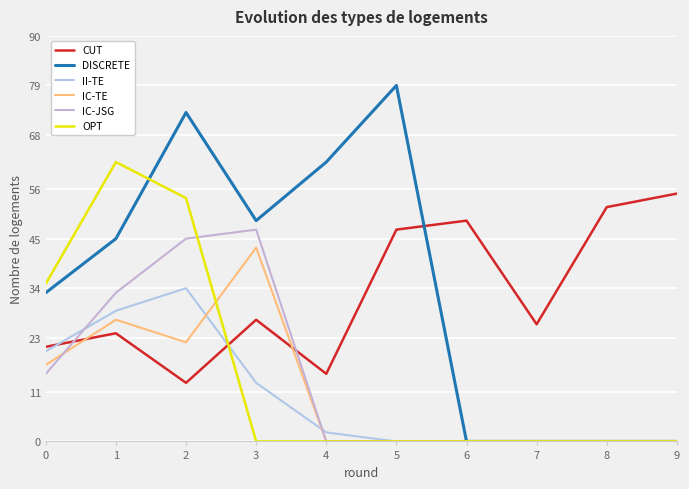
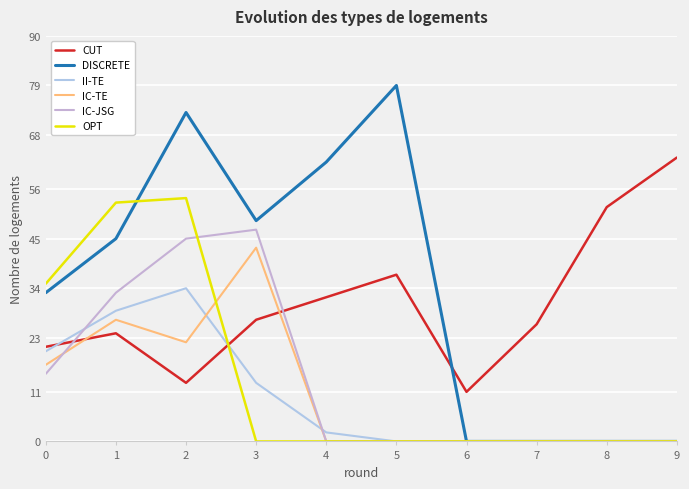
  {
    "CUT": {
      "0": 21,
      "1": 24,
      "2": 13,
      "3": 27,
-     "4": 15,
-     "5": 47,
-     "6": 49,
+     "4": 32,
+     "5": 37,
+     "6": 11,
      "7": 26,
      "8": 52,
-     "9": 55
+     "9": 63
    },
    "DISCRETE": {
      "0": 33,
      "1": 45,
      "2": 73,
      "3": 49,
      "4": 62,
      "5": 79
    },
    "IC-TE": {
      "0": 17,
      "1": 27,
      "2": 22,
      "3": 43
    },
    "OPT": {
      "0": 35,
-     "1": 62,
+     "1": 53,
      "2": 54,
      "3": 0
    }
  }
